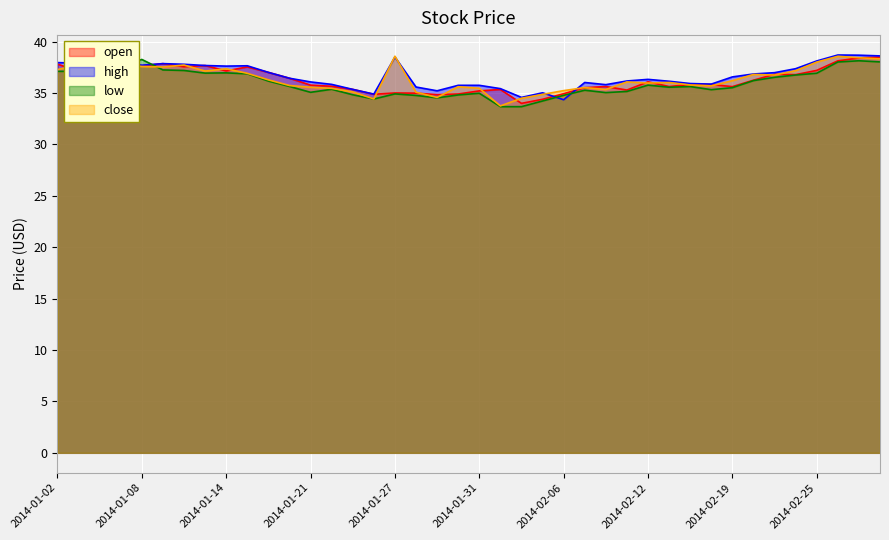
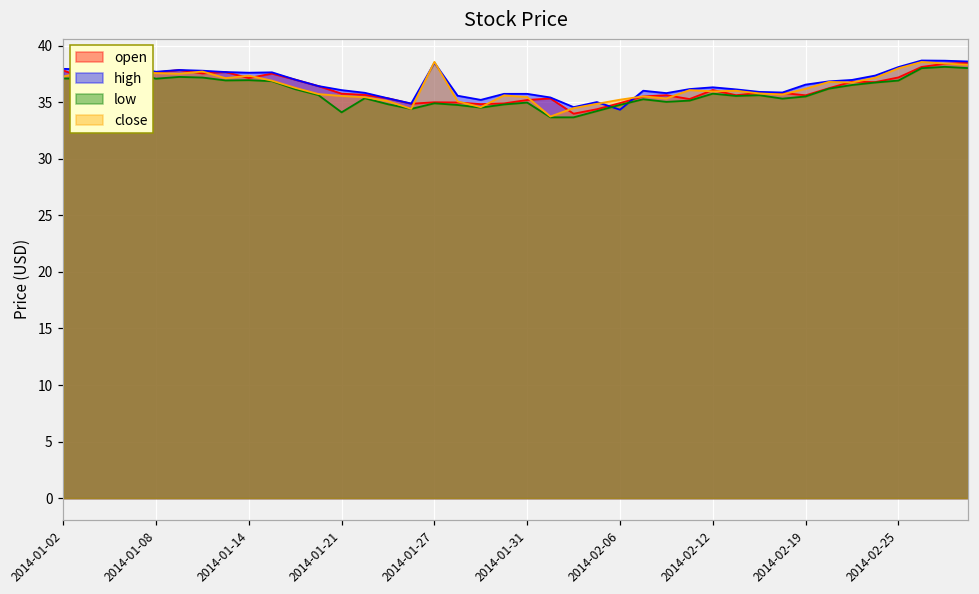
  {
    "open": {
      "2014-02-25": 37.2
    },
    "high": {
      "2014-01-14": 37.6,
      "2014-01-21": 36.1,
      "2014-01-31": 35.7,
      "2014-02-06": 34.3,
      "2014-02-19": 36.6
    },
    "low": {
-     "2014-01-08": 38.3,
-     "2014-01-21": 35.1,
+     "2014-01-08": 37.1,
+     "2014-01-21": 34.1,
      "2014-02-25": 36.9
    },
    "close": {
      "2014-01-31": 35.5,
      "2014-02-06": 35.2,
      "2014-02-19": 36.2
    }
  }
